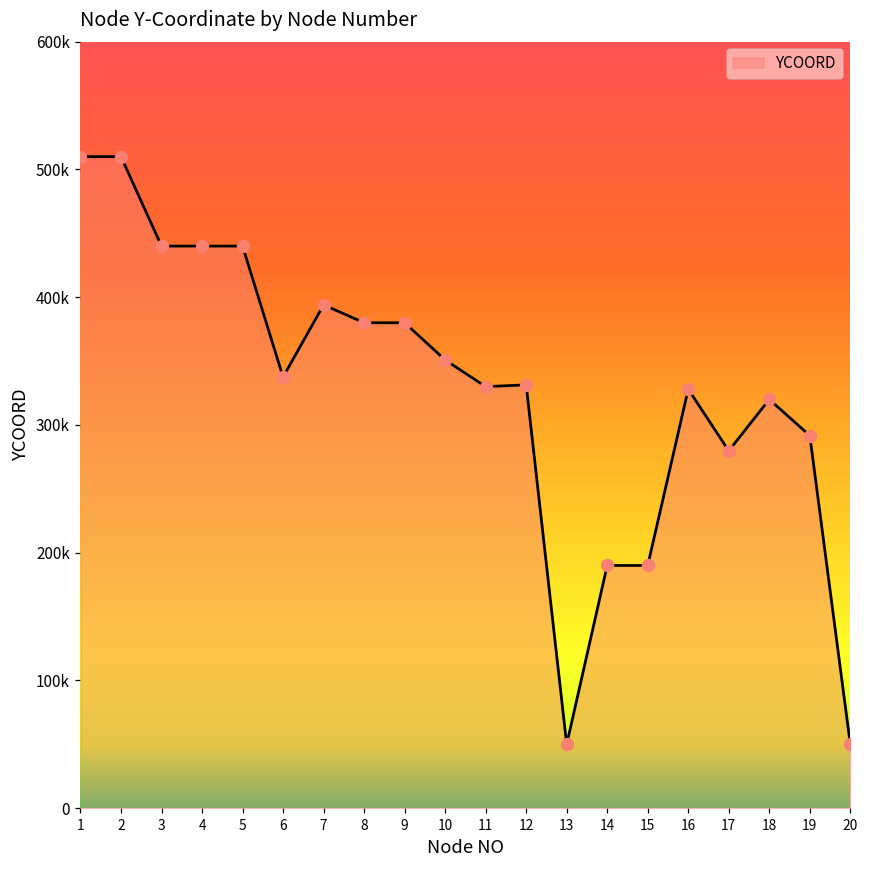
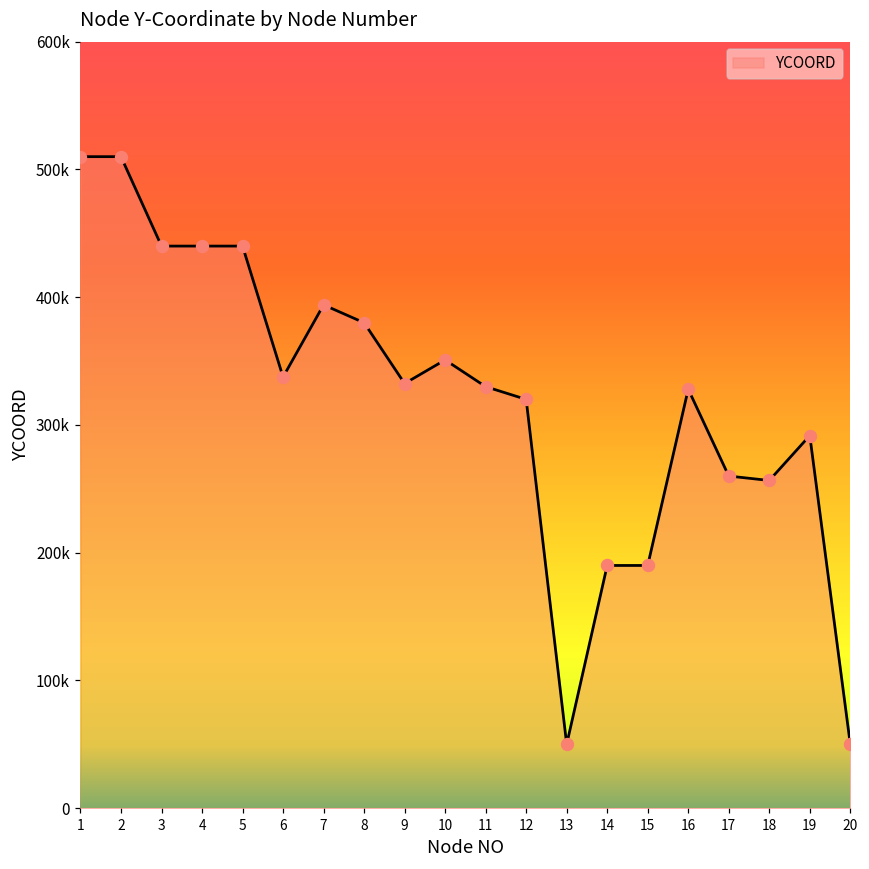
  {
    "1": 510000,
    "2": 510000,
    "3": 440000,
    "4": 440000,
    "5": 440000,
    "6": 338000,
    "7": 394000,
    "8": 380000,
-   "9": 380000,
+   "9": 332000,
    "10": 351000,
    "11": 330000,
-   "12": 331000,
+   "12": 320000,
    "13": 50000,
    "14": 190000,
    "15": 190000,
    "16": 328000,
-   "17": 280000,
-   "18": 320000,
+   "17": 260000,
+   "18": 257000,
    "19": 292000,
    "20": 50000
  }
